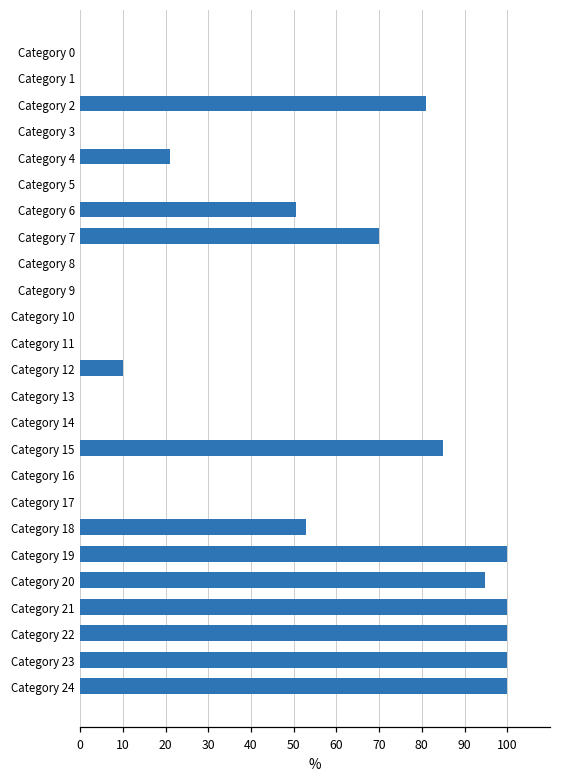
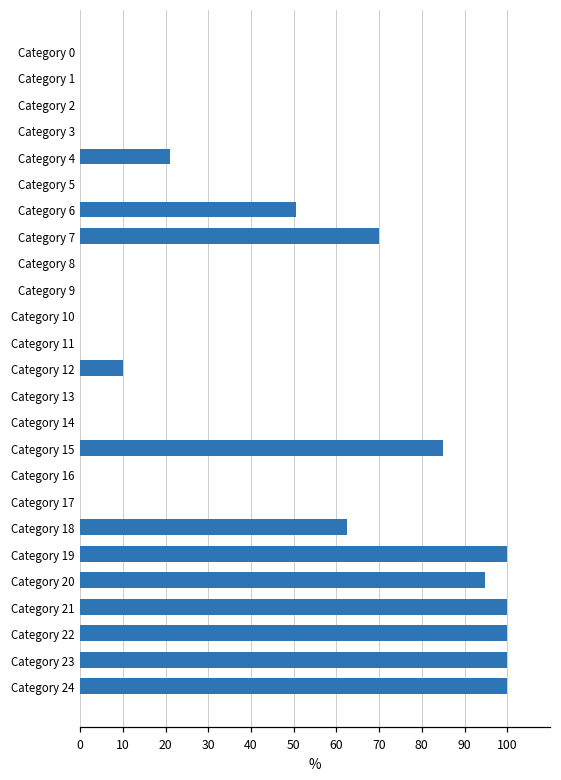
  {
    "Category 1": 0,
-   "Category 2": 81,
+   "Category 2": 0,
    "Category 3": 0,
    "Category 4": 21,
    "Category 5": 0,
    "Category 6": 51,
    "Category 7": 70,
    "Category 8": 0,
    "Category 9": 0,
    "Category 10": 0,
    "Category 11": 0,
    "Category 12": 10,
    "Category 13": 0,
    "Category 14": 0,
    "Category 15": 85,
    "Category 16": 0,
    "Category 17": 0,
-   "Category 18": 53,
+   "Category 18": 63,
    "Category 19": 100,
    "Category 20": 95,
    "Category 21": 100,
    "Category 22": 100,
    "Category 23": 100,
    "Category 24": 100
  }
